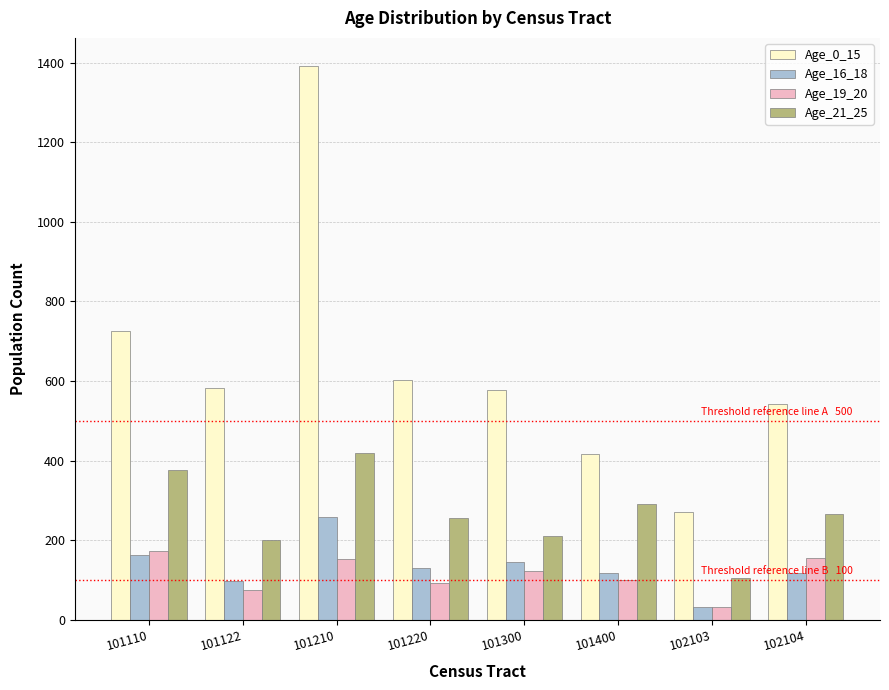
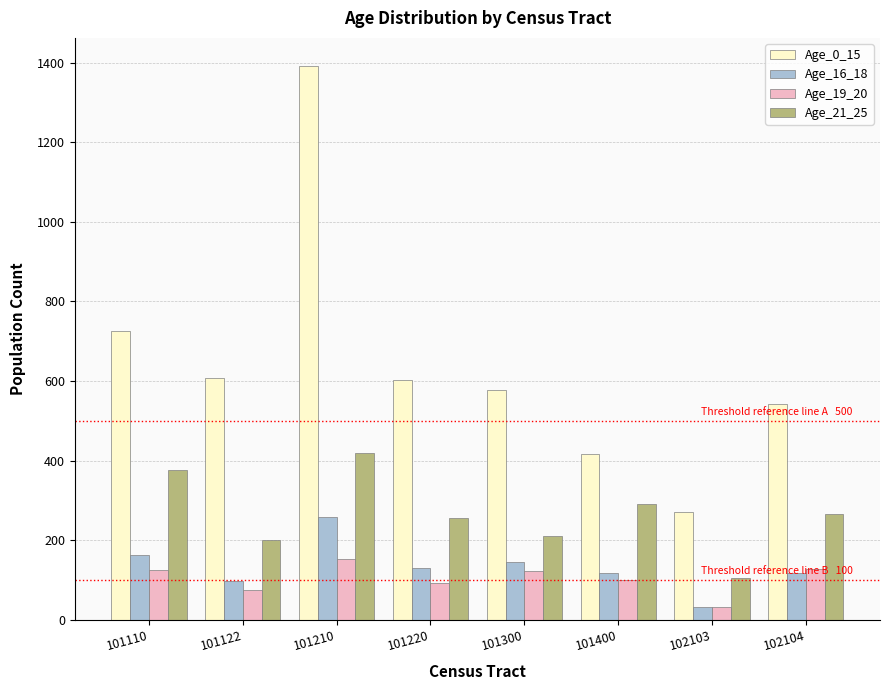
  {
    "Age_0_15": {
      "101110": 730,
-     "101122": 580,
+     "101122": 610,
      "101210": 1390,
      "101220": 600,
      "101300": 580,
      "101400": 420,
      "102103": 270
    },
    "Age_16_18": {
      "101110": 160,
      "101122": 100,
      "101210": 260,
      "101220": 130,
      "101300": 150,
      "101400": 120,
      "102103": 30,
      "102104": 120
    },
    "Age_19_20": {
-     "101110": 170,
+     "101110": 120,
      "101122": 70,
      "101210": 150,
      "101220": 90,
      "101300": 120,
      "101400": 100,
      "102103": 30,
-     "102104": 160
+     "102104": 130
    },
    "Age_21_25": {
      "101110": 380,
      "101122": 200,
      "101210": 420,
      "101220": 260,
      "101300": 210,
      "101400": 290,
      "102103": 100,
      "102104": 270
    }
  }
